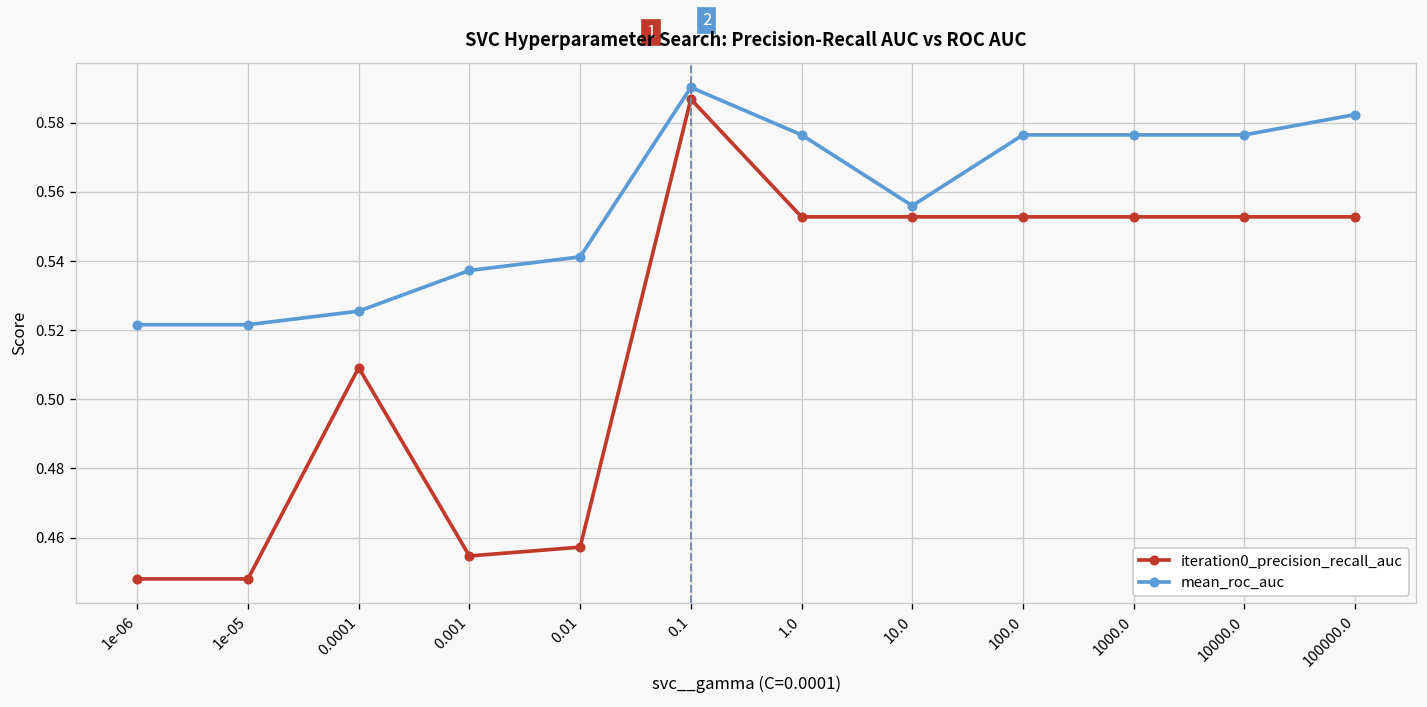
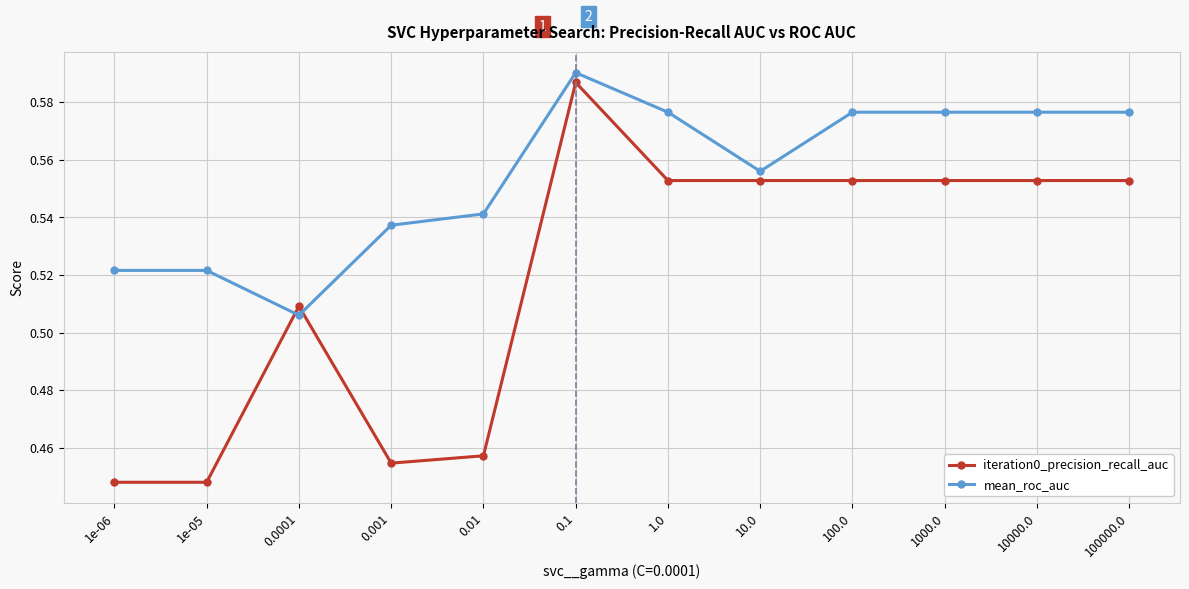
  {
    "iteration0_precision_recall_auc": {
      "1e-06": 0.448,
      "1e-05": 0.448,
      "0.0001": 0.509,
      "0.001": 0.455,
      "0.01": 0.457,
      "0.1": 0.587,
      "1.0": 0.553,
      "10.0": 0.553,
      "100.0": 0.553,
      "1000.0": 0.553,
      "10000.0": 0.553,
      "100000.0": 0.553
    },
    "mean_roc_auc": {
      "1e-06": 0.522,
      "1e-05": 0.522,
-     "0.0001": 0.525,
+     "0.0001": 0.506,
      "0.001": 0.537,
      "0.01": 0.541,
      "0.1": 0.590,
      "1.0": 0.576,
      "10.0": 0.556,
      "100.0": 0.576,
      "1000.0": 0.576,
      "10000.0": 0.576,
-     "100000.0": 0.582
+     "100000.0": 0.576
    }
  }
